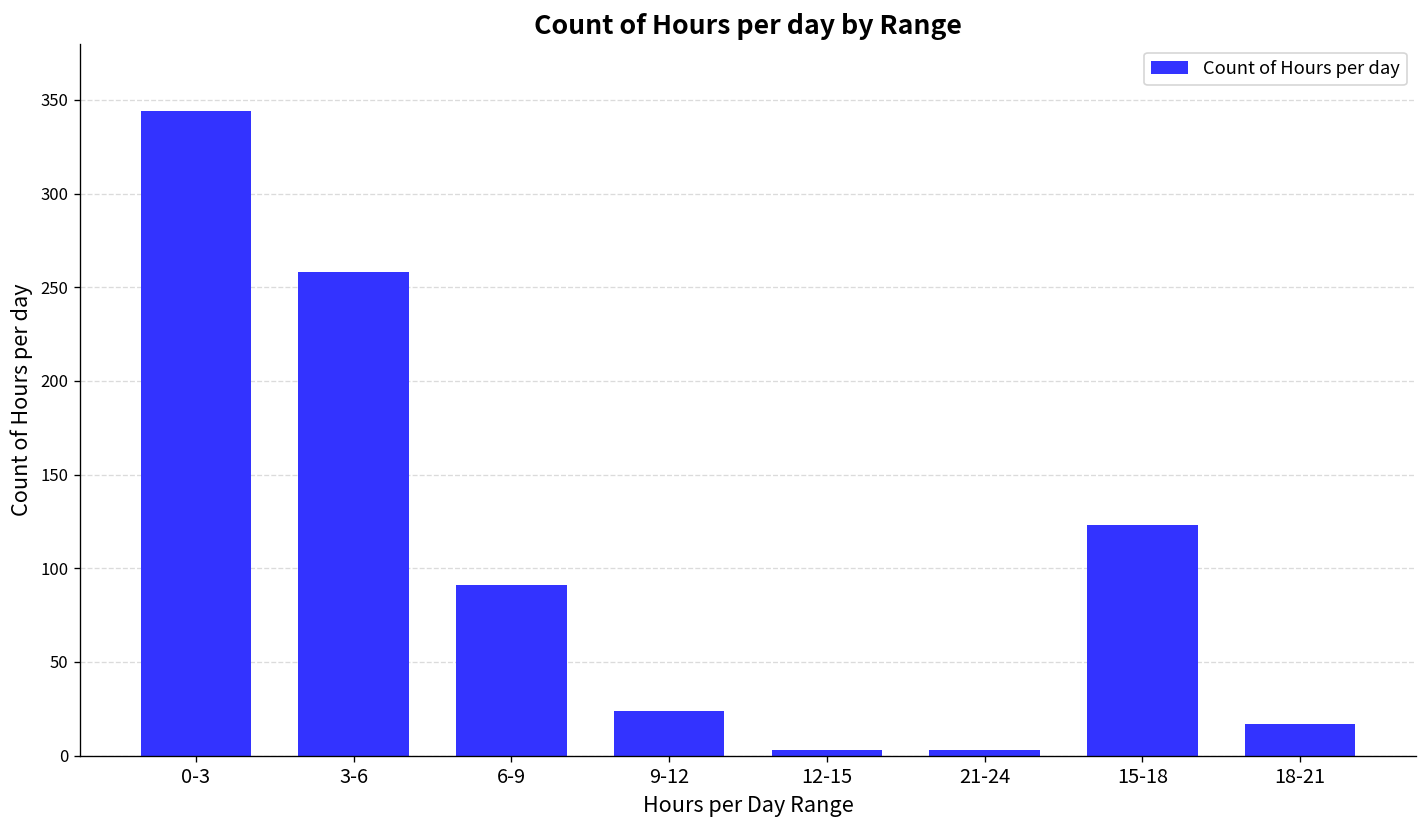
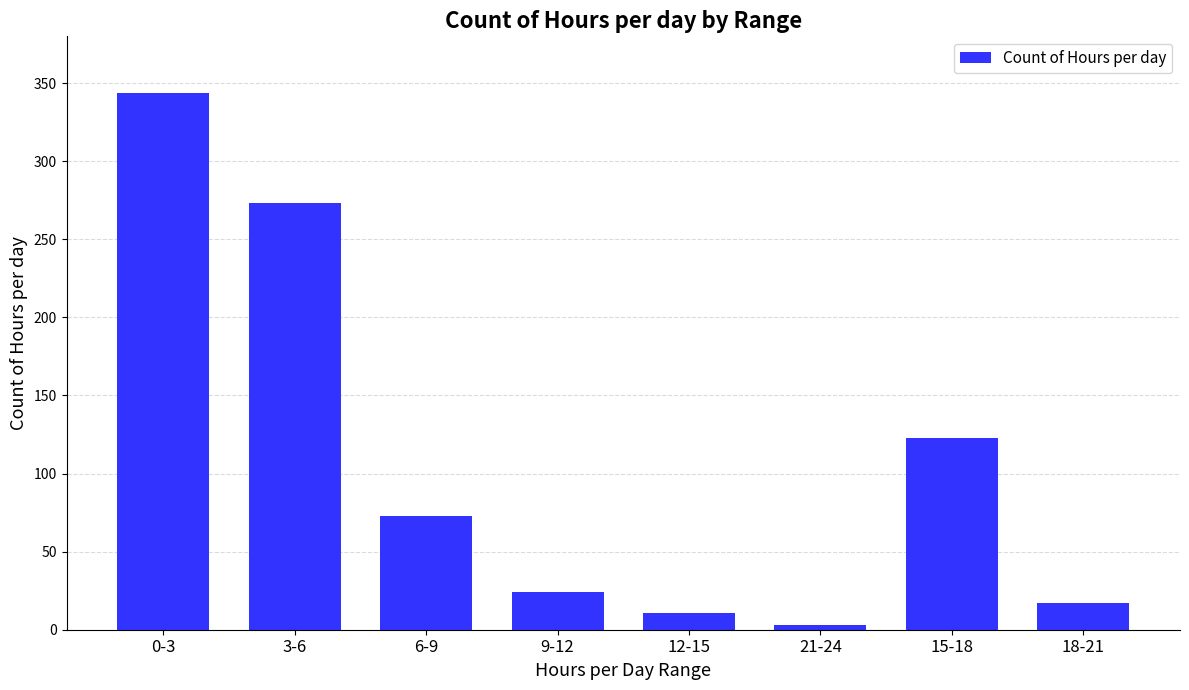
  {
    "0-3": 344,
-   "3-6": 258,
-   "6-9": 91,
+   "3-6": 273,
+   "6-9": 73,
    "9-12": 24,
-   "12-15": 3,
+   "12-15": 11,
    "21-24": 3,
    "15-18": 123,
    "18-21": 17
  }
